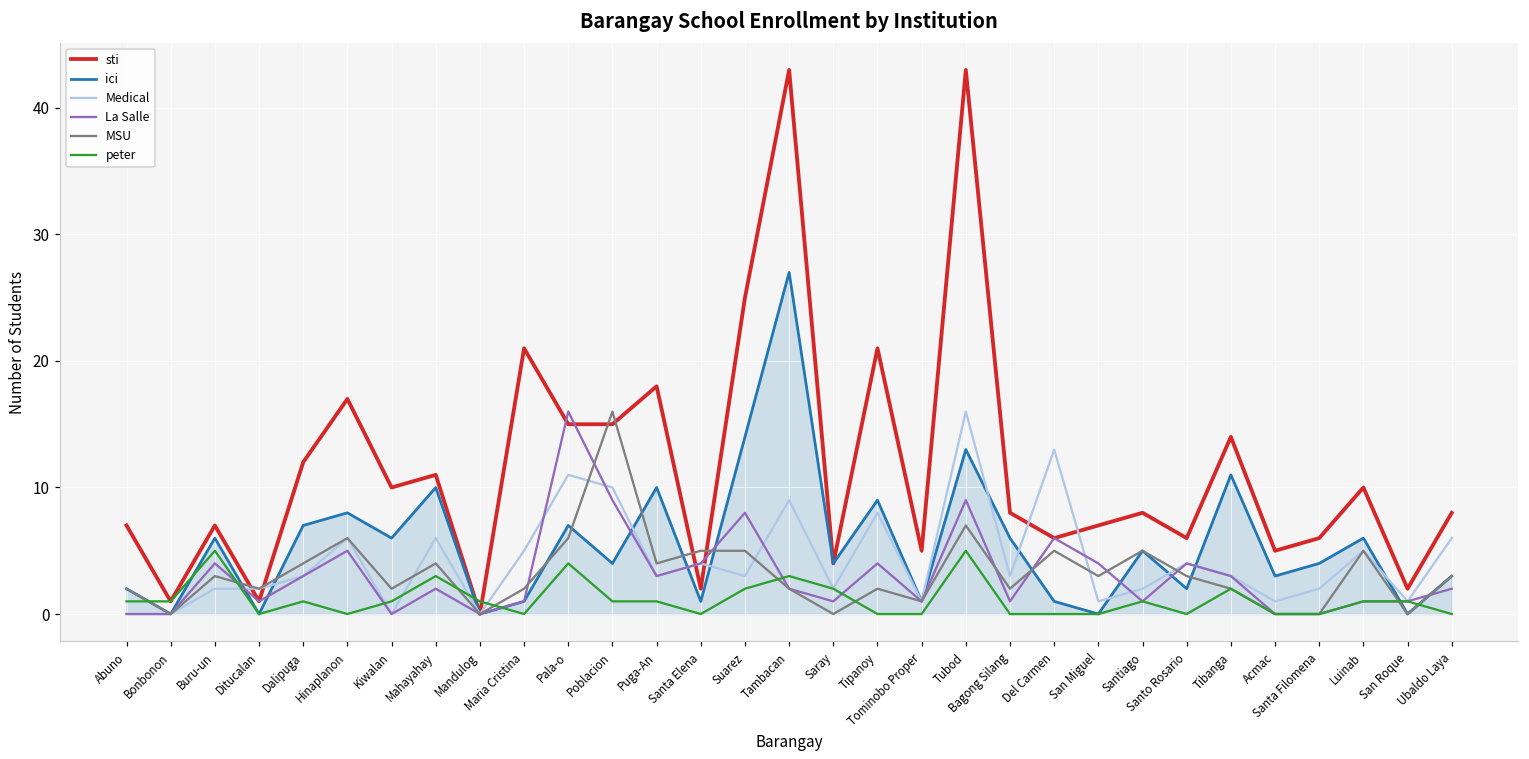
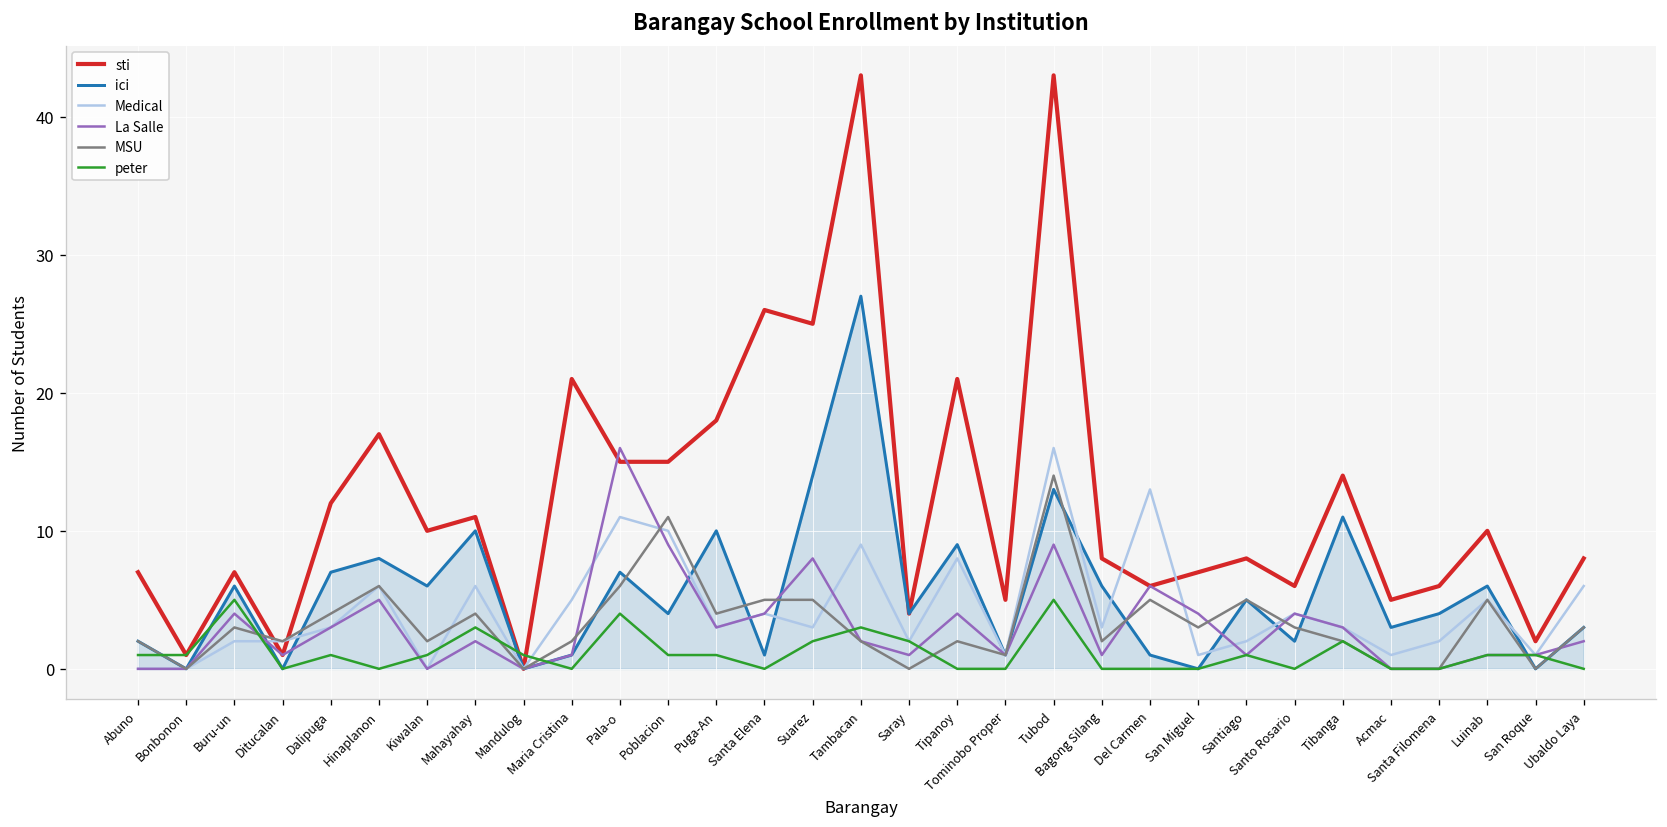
  {
    "sti": {
      "Abuno": 7,
      "Buru-un": 7,
      "Dalipuga": 12,
      "Hinaplanon": 17,
      "Kiwalan": 10,
      "Mahayahay": 11,
      "Maria Cristina": 21,
      "Pala-o": 15,
      "Poblacion": 15,
      "Puga-An": 18,
-     "Santa Elena": 2,
+     "Santa Elena": 26,
      "Suarez": 25,
      "Tambacan": 43,
      "Tipanoy": 21,
      "Tominobo Proper": 5,
      "Tubod": 43,
      "Bagong Silang": 8,
      "San Miguel": 7,
      "Santiago": 8,
      "Santo Rosario": 6,
      "Tibanga": 14,
      "Acmac": 5,
      "Santa Filomena": 6,
      "Luinab": 10,
      "San Roque": 2,
      "Ubaldo Laya": 8
    },
    "ici": {
      "Buru-un": 6,
      "Dalipuga": 7,
      "Hinaplanon": 8,
      "Kiwalan": 6,
      "Mahayahay": 10,
      "Pala-o": 7,
      "Poblacion": 4,
      "Puga-An": 10,
      "Santa Elena": 1,
      "Suarez": 14,
      "Tambacan": 27,
      "Tipanoy": 9,
      "Tubod": 13,
      "Bagong Silang": 6,
      "Del Carmen": 1,
      "Santo Rosario": 2,
      "Tibanga": 11,
      "Acmac": 3,
      "Santa Filomena": 4,
      "Luinab": 6
    },
    "Medical": {
      "Buru-un": 2,
      "Mahayahay": 6,
      "Maria Cristina": 5,
      "Pala-o": 11,
      "Poblacion": 10,
      "Suarez": 3,
      "Tambacan": 9,
      "Tipanoy": 8,
      "Tubod": 16,
      "Bagong Silang": 3,
      "Del Carmen": 13,
      "San Miguel": 1,
      "Santiago": 2,
      "Acmac": 1,
      "Santa Filomena": 2,
      "Ubaldo Laya": 6
    },
    "La Salle": {
      "Buru-un": 4,
      "Hinaplanon": 5,
      "Mahayahay": 2,
      "Pala-o": 16,
      "Poblacion": 9,
      "Suarez": 8,
      "Saray": 1,
      "Tipanoy": 4,
      "Tubod": 9,
      "Bagong Silang": 1,
      "San Miguel": 4,
      "Ubaldo Laya": 2
    },
    "MSU": {
      "Buru-un": 3,
      "Dalipuga": 4,
      "Kiwalan": 2,
      "Mahayahay": 4,
      "Maria Cristina": 2,
      "Pala-o": 6,
-     "Poblacion": 16,
+     "Poblacion": 11,
      "Puga-An": 4,
      "Santa Elena": 5,
      "Suarez": 5,
      "Saray": 0,
      "Tipanoy": 2,
-     "Tubod": 7,
+     "Tubod": 14,
      "Bagong Silang": 2,
      "Del Carmen": 5,
      "San Miguel": 3,
      "Santo Rosario": 3
    },
    "peter": {
      "Abuno": 1,
      "Buru-un": 5,
      "Dalipuga": 1,
      "Hinaplanon": 0,
      "Kiwalan": 1,
      "Mahayahay": 3,
      "Mandulog": 1,
      "Maria Cristina": 0,
      "Pala-o": 4,
      "Poblacion": 1,
      "Puga-An": 1,
      "Santa Elena": 0,
      "Suarez": 2,
      "Tambacan": 3,
      "Tipanoy": 0,
      "Tominobo Proper": 0,
      "Tubod": 5,
      "Bagong Silang": 0,
      "Del Carmen": 0,
      "Santo Rosario": 0,
      "Ubaldo Laya": 0
    }
  }
